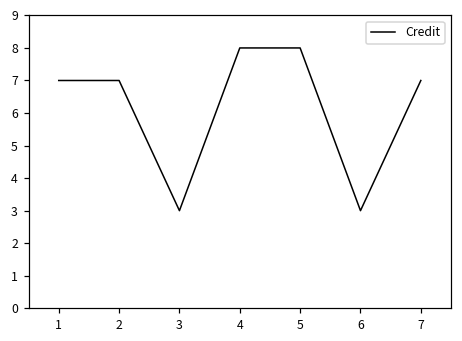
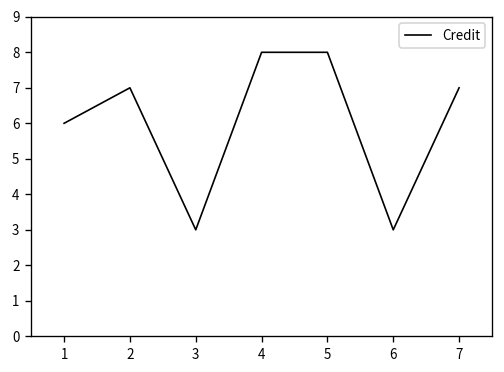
  {
-   "1": 7,
+   "1": 6,
    "2": 7,
    "3": 3,
    "4": 8,
    "5": 8,
    "6": 3,
    "7": 7
  }
